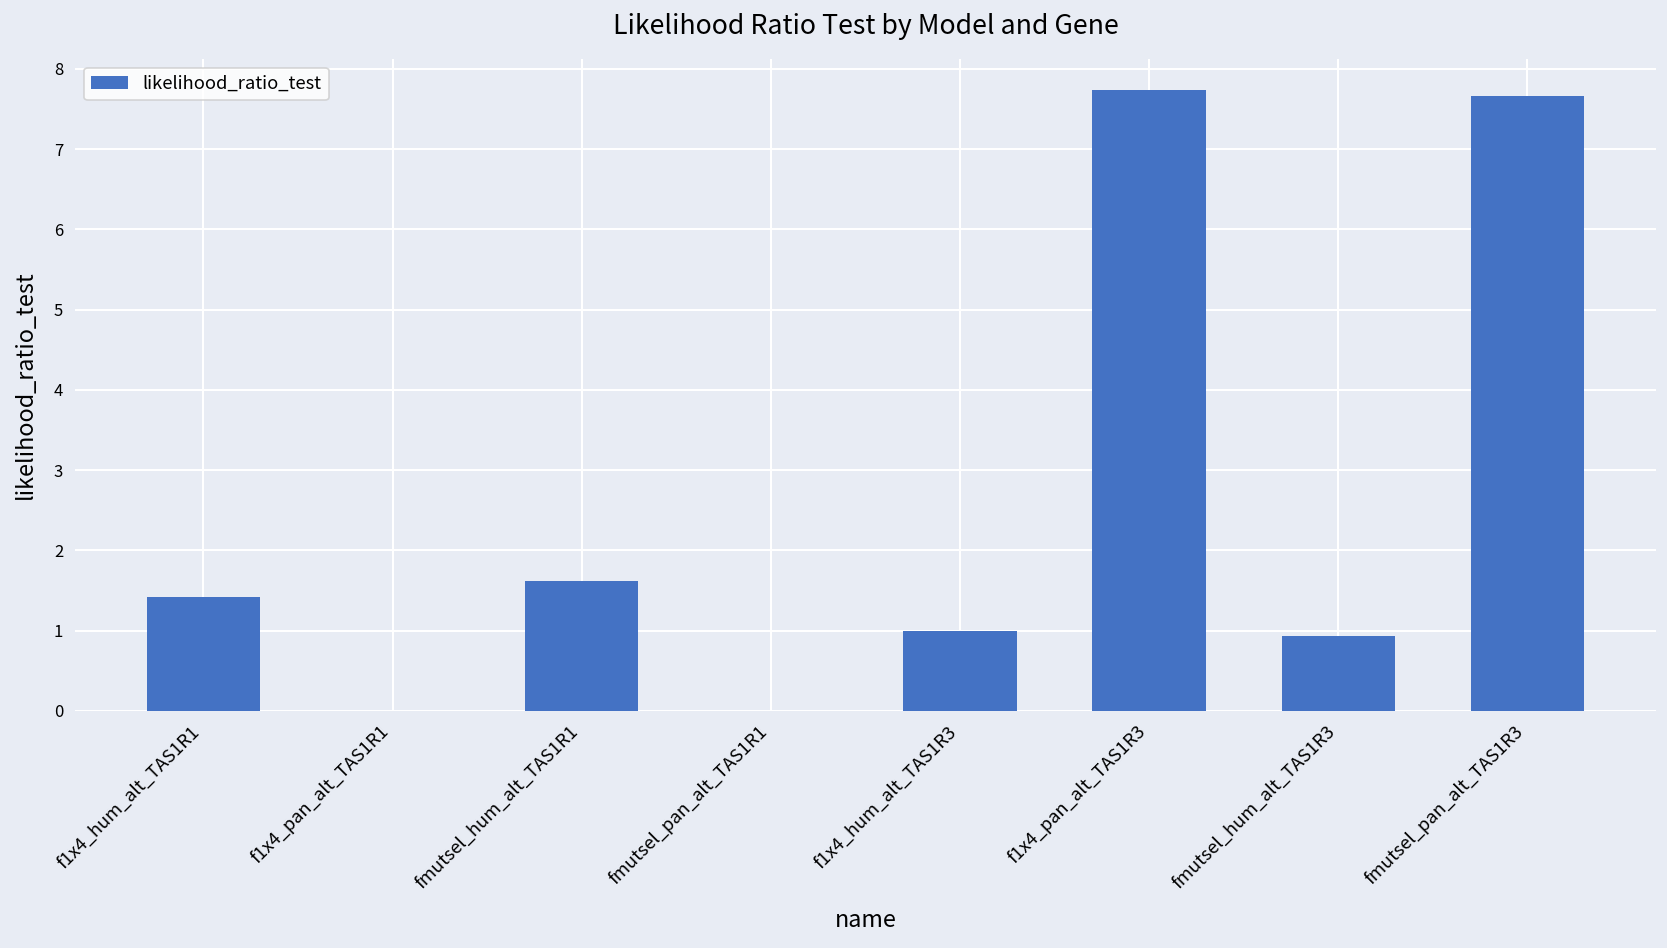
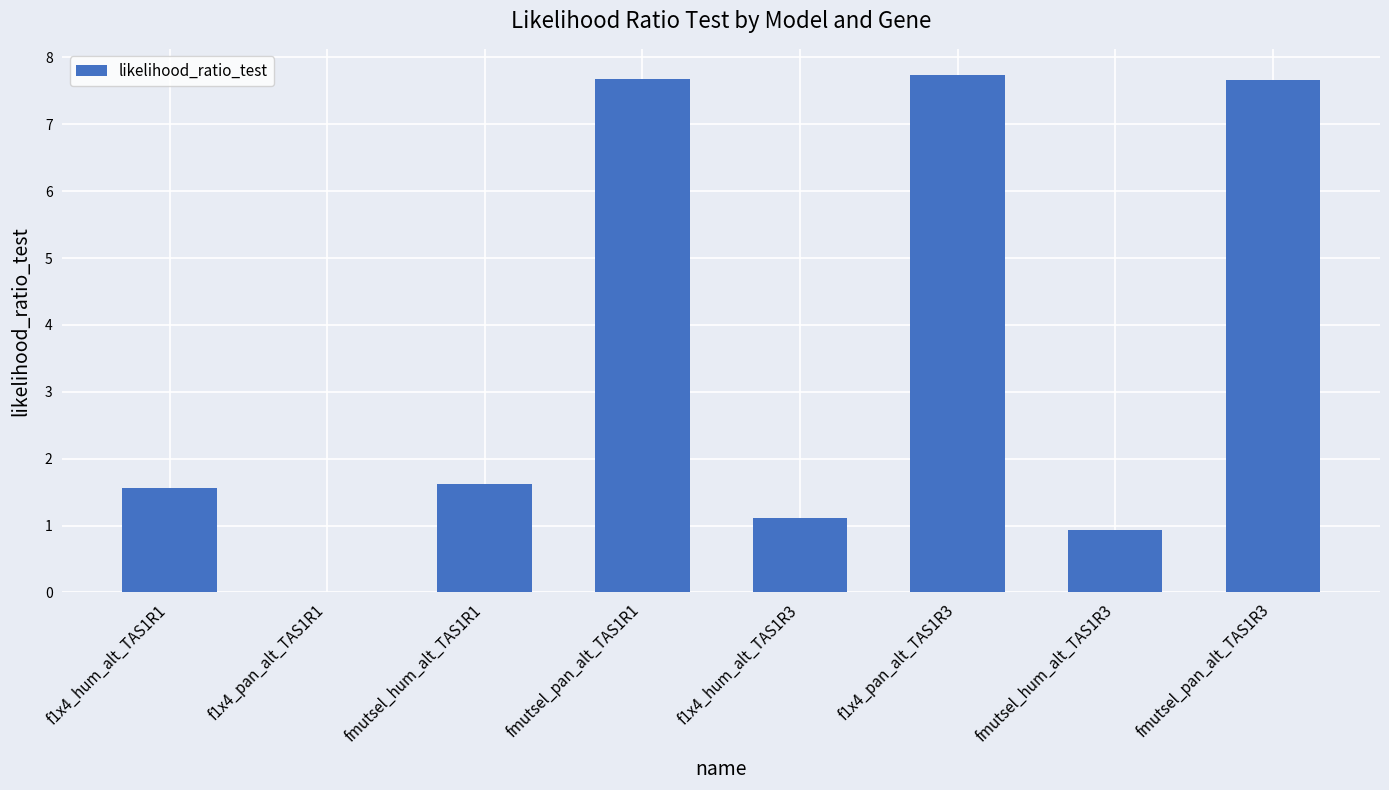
  {
-   "f1x4_hum_alt_TAS1R1": 1.4,
+   "f1x4_hum_alt_TAS1R1": 1.6,
    "fmutsel_hum_alt_TAS1R1": 1.6,
-   "fmutsel_pan_alt_TAS1R1": 0.0,
-   "f1x4_hum_alt_TAS1R3": 1.0,
+   "fmutsel_pan_alt_TAS1R1": 7.7,
+   "f1x4_hum_alt_TAS1R3": 1.1,
    "f1x4_pan_alt_TAS1R3": 7.7,
    "fmutsel_hum_alt_TAS1R3": 0.9,
    "fmutsel_pan_alt_TAS1R3": 7.7
  }
